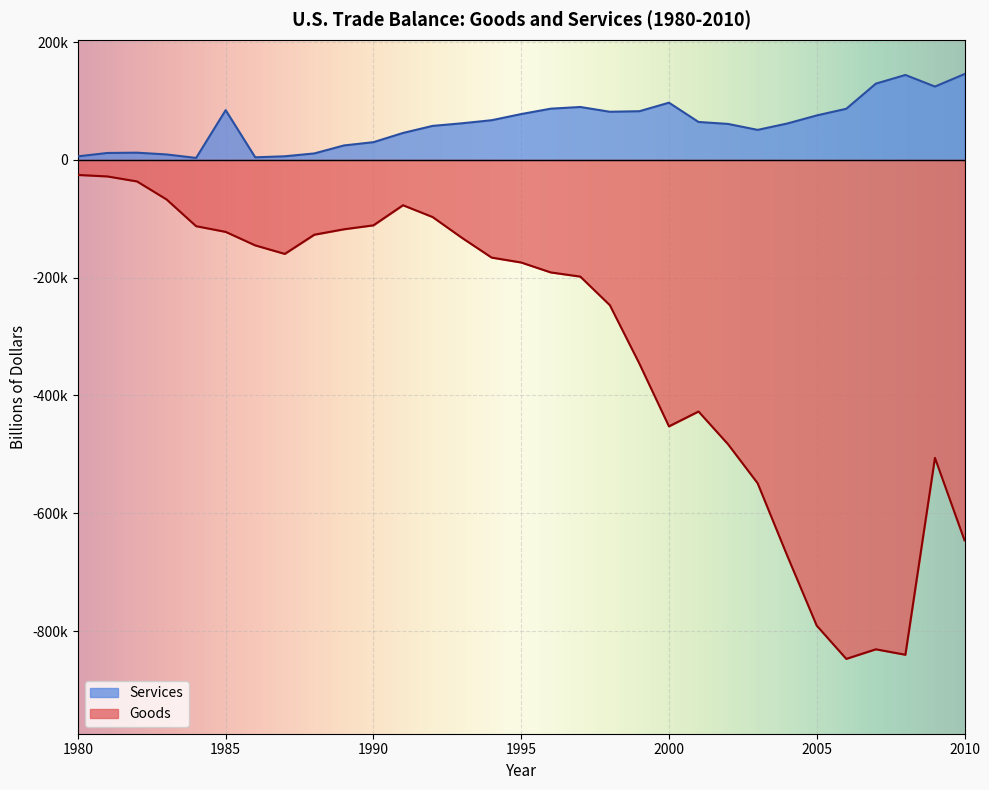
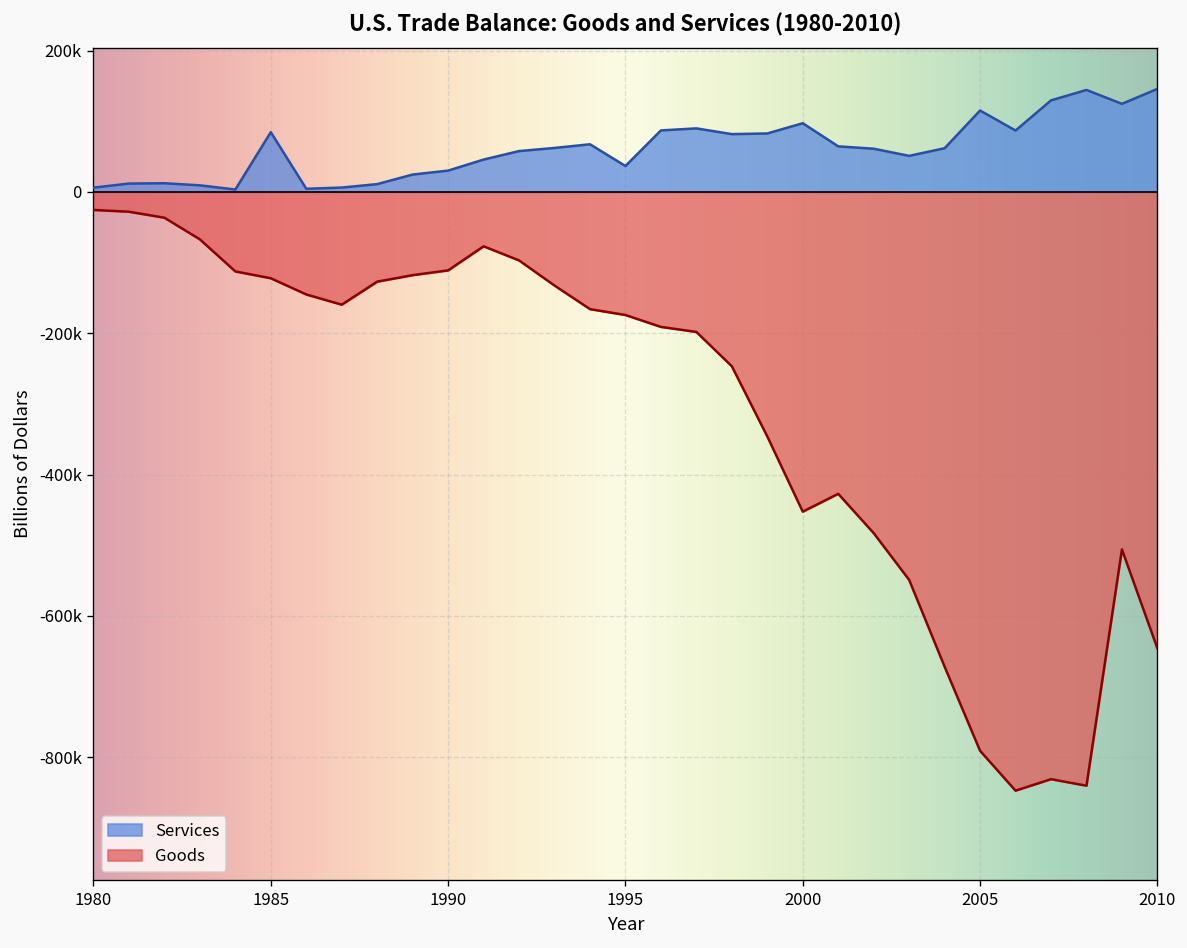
  {
    "Services": {
      "1980": 10000,
      "1985": 80000,
      "1990": 30000,
-     "1995": 80000,
+     "1995": 40000,
      "2000": 100000,
-     "2005": 80000,
+     "2005": 120000,
      "2010": 150000
    }
  }
